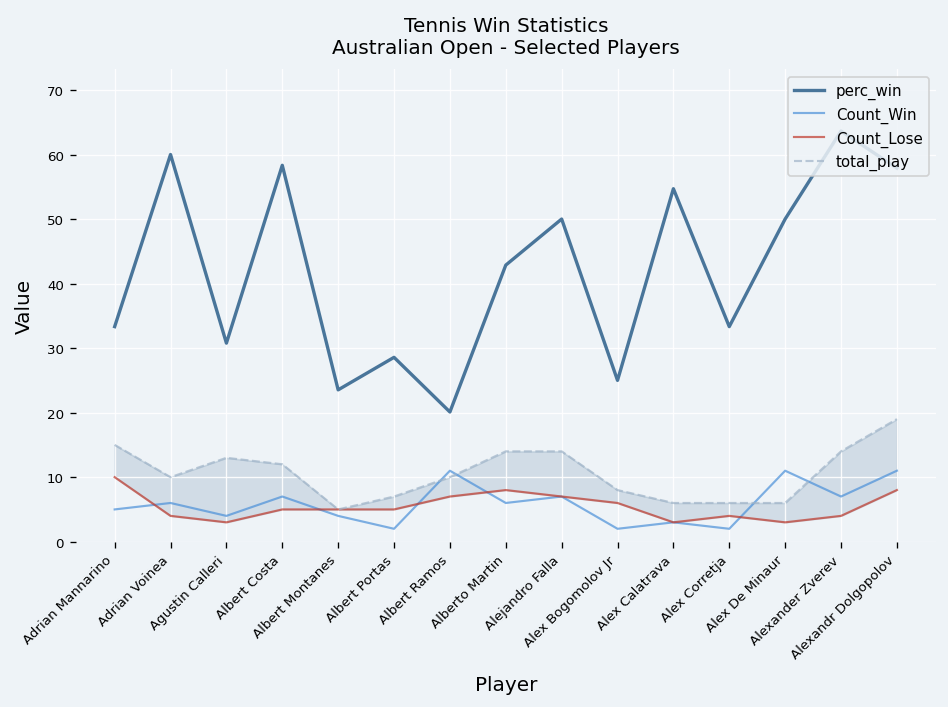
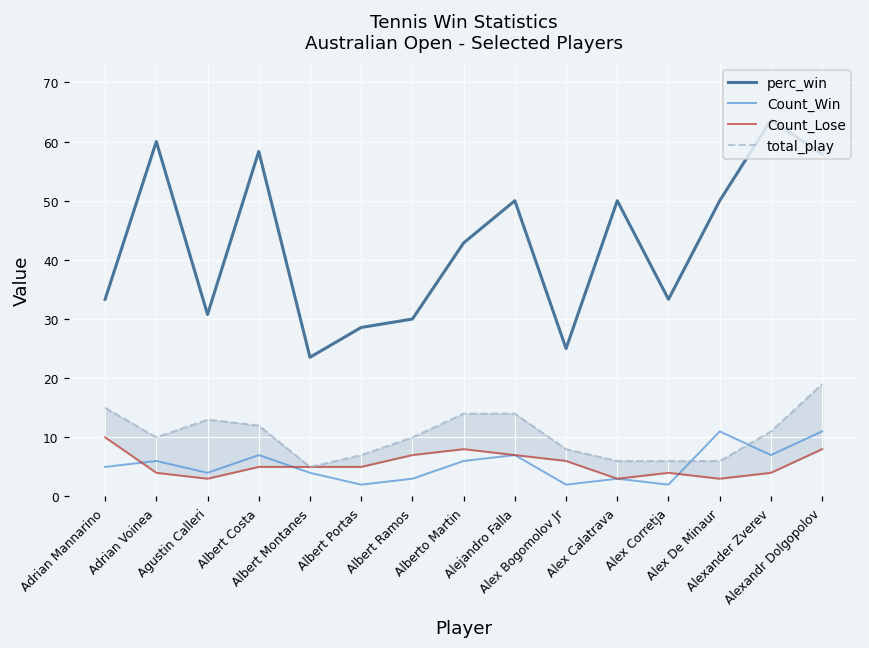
  {
    "perc_win": {
      "Adrian Mannarino": 33,
      "Adrian Voinea": 60,
      "Agustin Calleri": 31,
      "Albert Costa": 58,
      "Albert Montanes": 24,
      "Albert Portas": 29,
-     "Albert Ramos": 20,
+     "Albert Ramos": 30,
      "Alberto Martin": 43,
      "Alejandro Falla": 50,
      "Alex Bogomolov Jr": 25,
-     "Alex Calatrava": 55,
+     "Alex Calatrava": 50,
      "Alex Corretja": 33,
      "Alex De Minaur": 50
    },
    "Count_Win": {
      "Adrian Mannarino": 5,
      "Adrian Voinea": 6,
      "Agustin Calleri": 4,
      "Albert Costa": 7,
      "Albert Montanes": 4,
      "Albert Portas": 2,
-     "Albert Ramos": 11,
+     "Albert Ramos": 3,
      "Alberto Martin": 6,
      "Alex Bogomolov Jr": 2,
      "Alex Corretja": 2,
      "Alex De Minaur": 11,
      "Alexander Zverev": 7,
      "Alexandr Dolgopolov": 11
    },
    "Count_Lose": {
      "Adrian Mannarino": 10,
      "Adrian Voinea": 4,
      "Agustin Calleri": 3,
      "Albert Costa": 5,
      "Albert Portas": 5,
      "Albert Ramos": 7,
      "Alberto Martin": 8,
      "Alex Bogomolov Jr": 6,
      "Alex Corretja": 4,
      "Alex De Minaur": 3,
      "Alexander Zverev": 4,
      "Alexandr Dolgopolov": 8
    },
    "total_play": {
      "Adrian Mannarino": 15,
      "Adrian Voinea": 10,
      "Agustin Calleri": 13,
      "Albert Costa": 12,
      "Albert Portas": 7,
      "Albert Ramos": 10,
      "Alberto Martin": 14,
      "Alejandro Falla": 14,
      "Alex Bogomolov Jr": 8,
      "Alex Calatrava": 6,
      "Alex Corretja": 6,
      "Alex De Minaur": 6,
-     "Alexander Zverev": 14,
+     "Alexander Zverev": 11,
      "Alexandr Dolgopolov": 19
    }
  }
